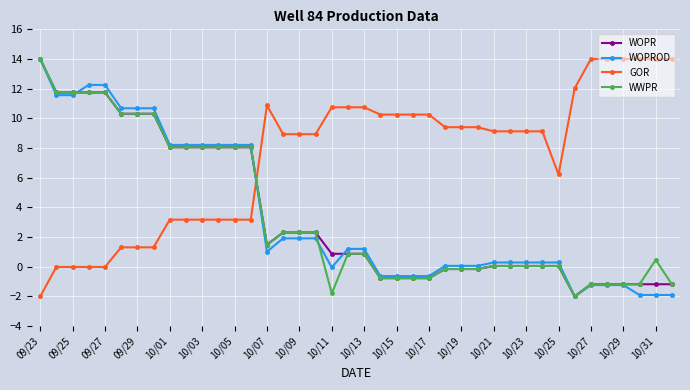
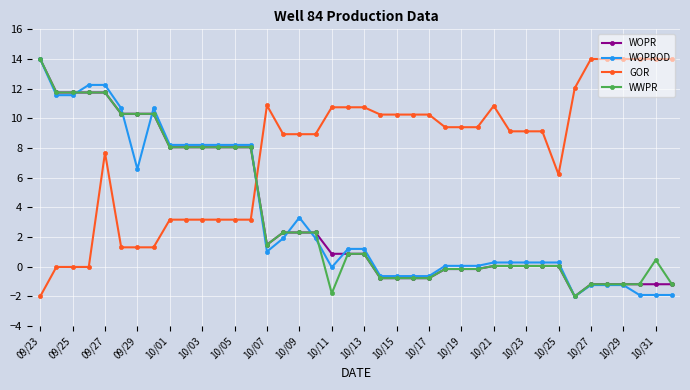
  {
    "WOPR": {
      "10/11": 0.9,
      "10/31": -1.2
    },
    "WOPROD": {
      "09/25": 11.6,
      "09/27": 12.3,
-     "09/29": 10.7,
+     "09/29": 6.6,
      "10/07": 1.0,
-     "10/09": 1.9,
+     "10/09": 3.3,
      "10/11": 0.0,
      "10/13": 1.2,
      "10/19": 0.1,
      "10/21": 0.3,
      "10/23": 0.3,
      "10/25": 0.3,
      "10/31": -1.9
    },
    "GOR": {
      "09/23": -2.0,
      "09/25": 0.0,
-     "09/27": 0.0,
+     "09/27": 7.7,
      "09/29": 1.3,
      "10/01": 3.2,
      "10/03": 3.2,
      "10/05": 3.2,
      "10/07": 10.9,
      "10/09": 8.9,
      "10/11": 10.7,
      "10/13": 10.7,
      "10/15": 10.3,
      "10/17": 10.3,
      "10/19": 9.4,
-     "10/21": 9.1,
+     "10/21": 10.8,
      "10/23": 9.1,
      "10/25": 6.2,
      "10/27": 14.0
    },
    "WWPR": {
      "10/11": -1.8,
      "10/31": 0.5
    }
  }
